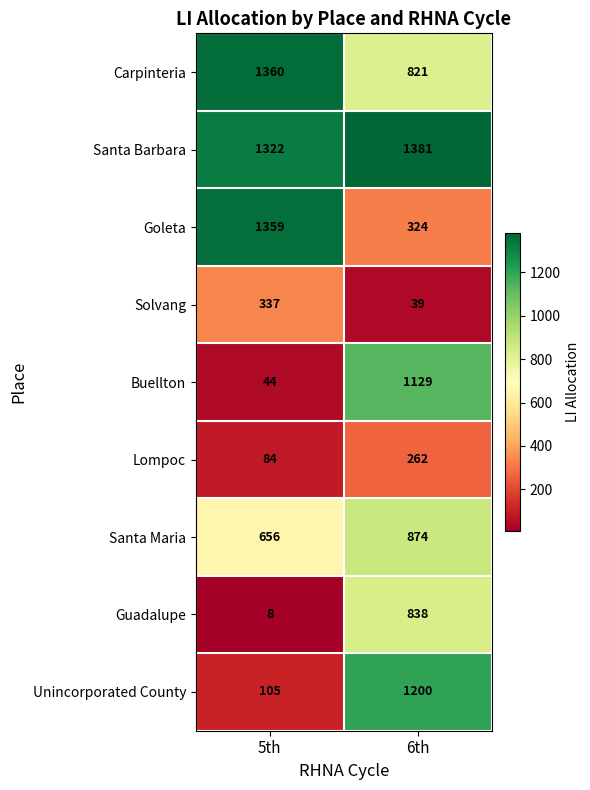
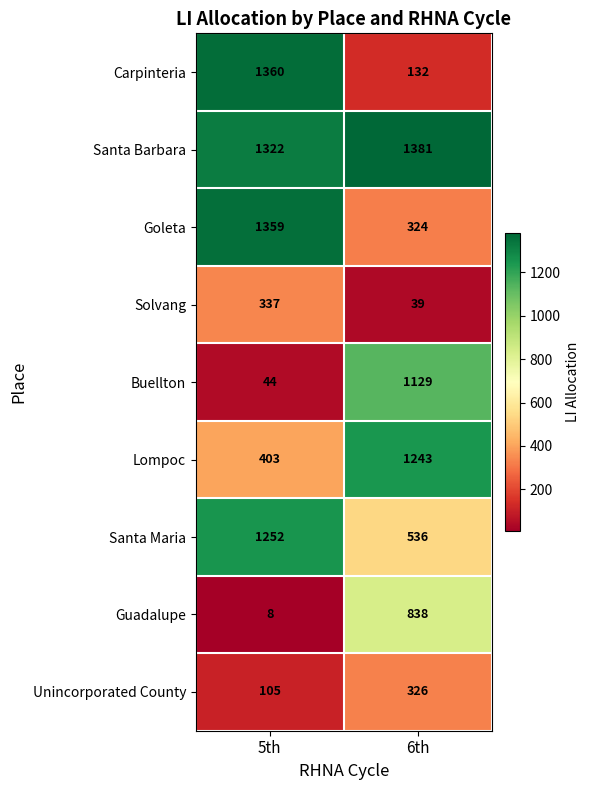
  {
    "Carpinteria": {
      "5th": 1360,
-     "6th": 821
+     "6th": 132
    },
    "Santa Barbara": {
      "5th": 1322,
      "6th": 1381
    },
    "Goleta": {
      "5th": 1359,
      "6th": 324
    },
    "Solvang": {
      "5th": 337,
      "6th": 39
    },
    "Buellton": {
      "5th": 44,
      "6th": 1129
    },
    "Lompoc": {
-     "5th": 84,
-     "6th": 262
+     "5th": 403,
+     "6th": 1243
    },
    "Santa Maria": {
-     "5th": 656,
-     "6th": 874
+     "5th": 1252,
+     "6th": 536
    },
    "Guadalupe": {
      "5th": 8,
      "6th": 838
    },
    "Unincorporated County": {
      "5th": 105,
-     "6th": 1200
+     "6th": 326
    }
  }
